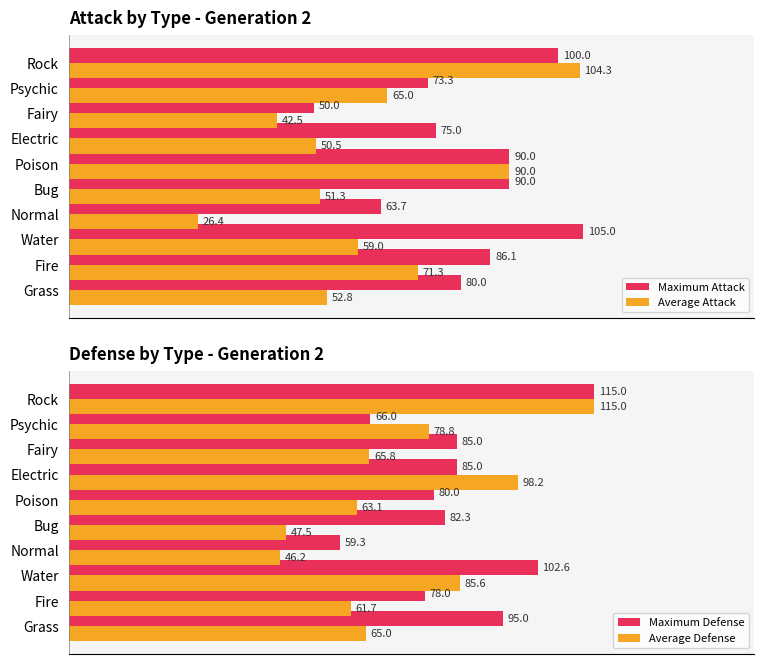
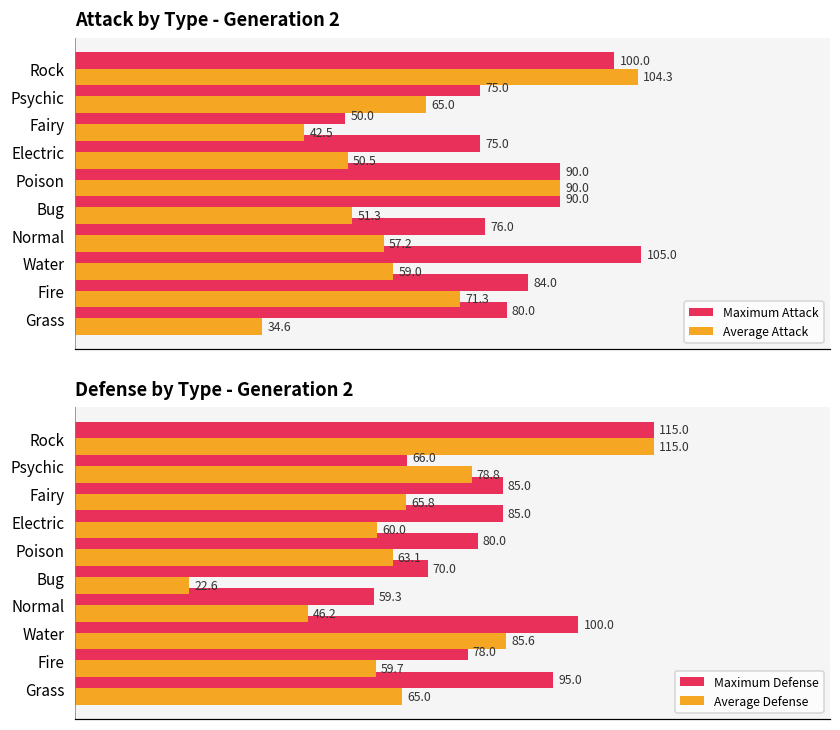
  {
    "Attack by Type - Generation 2": {
      "Maximum Attack": {
        "Rock": 100.0,
-       "Psychic": 73.3,
+       "Psychic": 75.0,
        "Fairy": 50.0,
        "Electric": 75.0,
        "Poison": 90.0,
        "Bug": 90.0,
-       "Normal": 63.7,
+       "Normal": 76.0,
        "Water": 105.0,
-       "Fire": 86.1,
+       "Fire": 84.0,
        "Grass": 80.0
      },
      "Average Attack": {
        "Rock": 104.3,
        "Psychic": 65.0,
        "Fairy": 42.5,
        "Electric": 50.5,
        "Poison": 90.0,
        "Bug": 51.3,
-       "Normal": 26.4,
+       "Normal": 57.2,
        "Water": 59.0,
        "Fire": 71.3,
-       "Grass": 52.8
+       "Grass": 34.6
      }
    },
    "Defense by Type - Generation 2": {
      "Maximum Defense": {
        "Rock": 115.0,
        "Psychic": 66.0,
        "Fairy": 85.0,
        "Electric": 85.0,
        "Poison": 80.0,
-       "Bug": 82.3,
+       "Bug": 70.0,
        "Normal": 59.3,
-       "Water": 102.6,
+       "Water": 100.0,
        "Fire": 78.0,
        "Grass": 95.0
      },
      "Average Defense": {
        "Rock": 115.0,
        "Psychic": 78.8,
        "Fairy": 65.8,
-       "Electric": 98.2,
+       "Electric": 60.0,
        "Poison": 63.1,
-       "Bug": 47.5,
+       "Bug": 22.6,
        "Normal": 46.2,
        "Water": 85.6,
-       "Fire": 61.7,
+       "Fire": 59.7,
        "Grass": 65.0
      }
    }
  }
